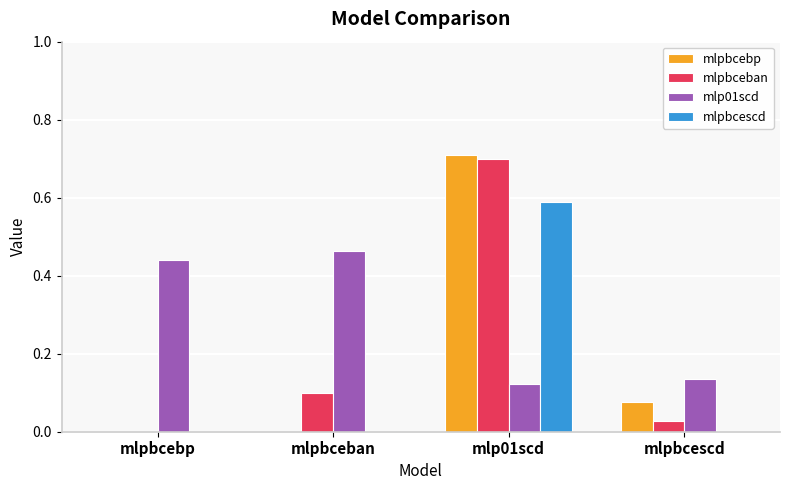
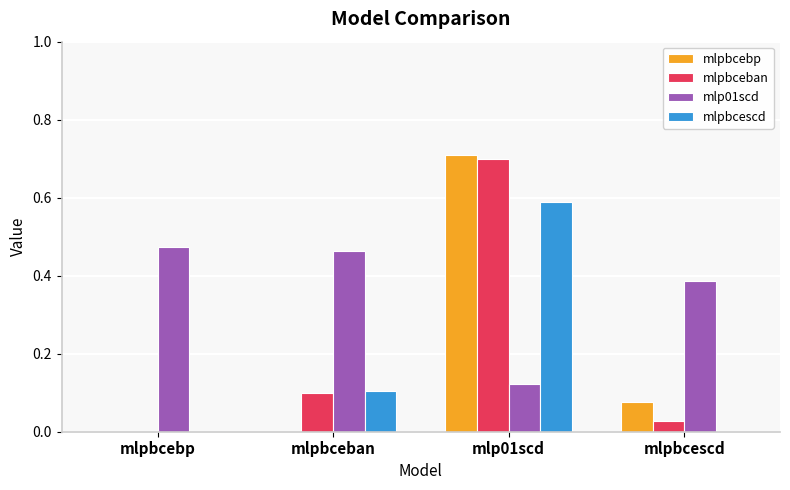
  {
    "mlpbcebp": {
      "mlpbcebp": 0.00,
      "mlp01scd": 0.71,
      "mlpbcescd": 0.08
    },
    "mlpbceban": {
      "mlpbcebp": 0.00,
      "mlpbceban": 0.10,
      "mlp01scd": 0.70,
      "mlpbcescd": 0.03
    },
    "mlp01scd": {
-     "mlpbcebp": 0.44,
+     "mlpbcebp": 0.47,
      "mlpbceban": 0.46,
      "mlp01scd": 0.12,
-     "mlpbcescd": 0.14
+     "mlpbcescd": 0.39
    },
    "mlpbcescd": {
-     "mlpbceban": 0.00,
+     "mlpbceban": 0.11,
      "mlp01scd": 0.59,
      "mlpbcescd": 0.00
    }
  }
